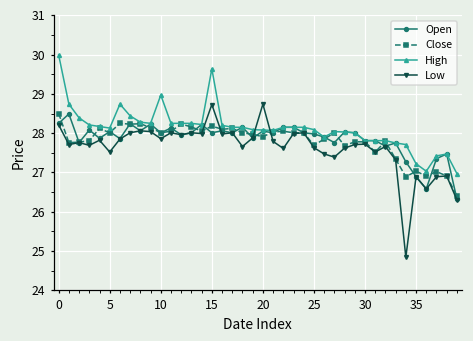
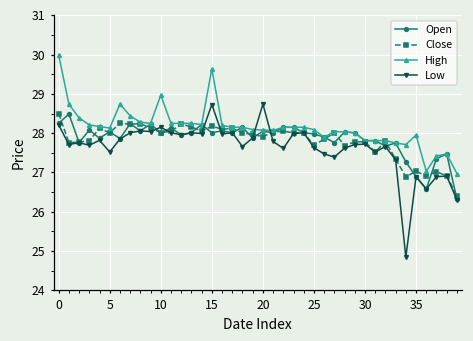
  {
    "High": {
      "0": 30.0,
      "5": 28.1,
      "10": 29.0,
      "15": 29.6,
      "25": 28.1,
-     "35": 27.2
+     "35": 28.0
    },
    "Low": {
      "5": 27.5,
-     "10": 27.9,
+     "10": 28.2,
      "15": 28.7,
      "20": 28.7
    }
  }
